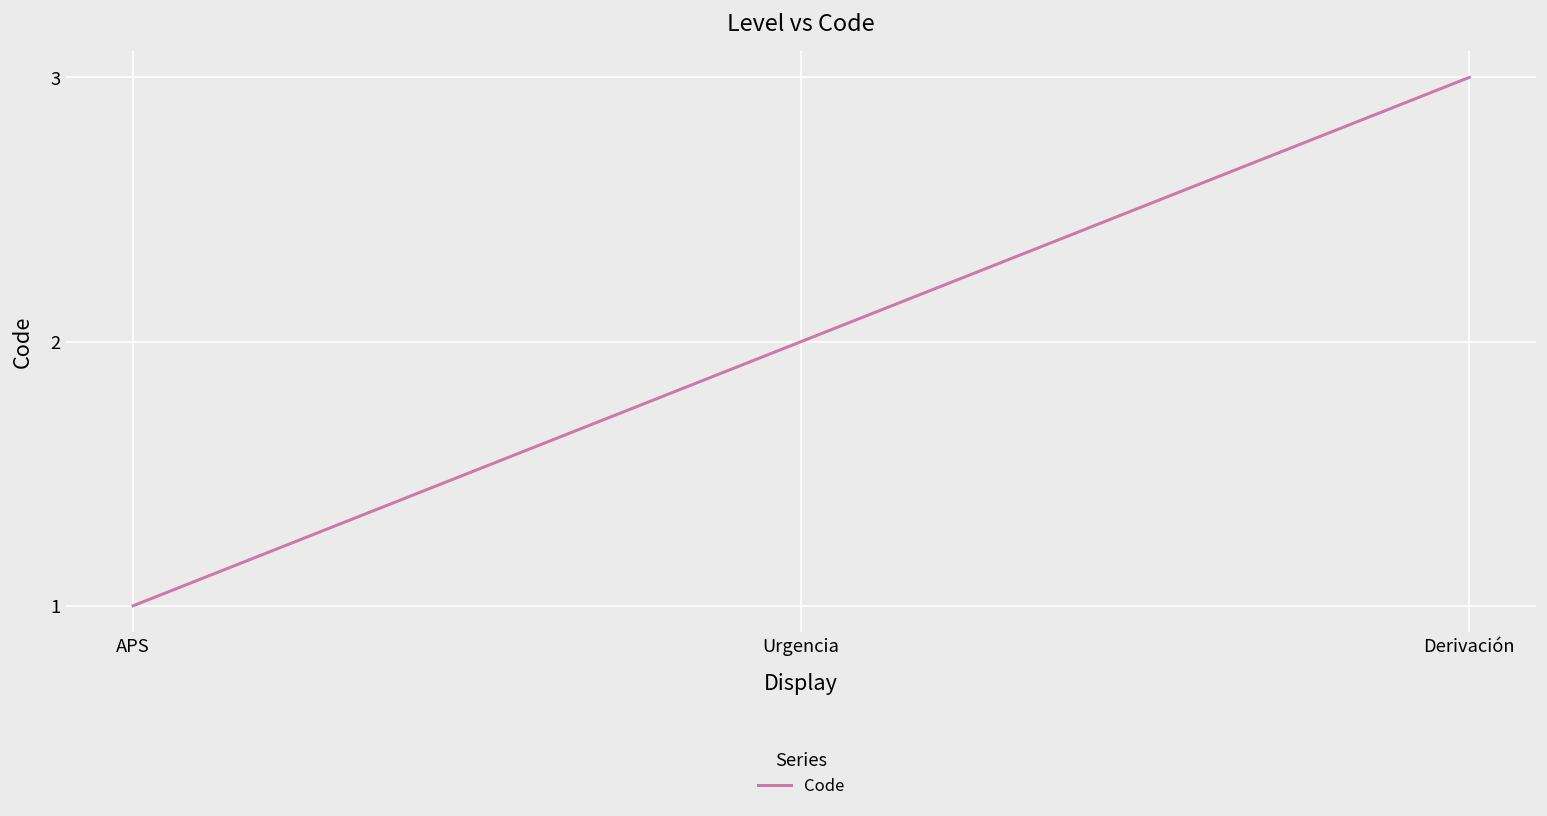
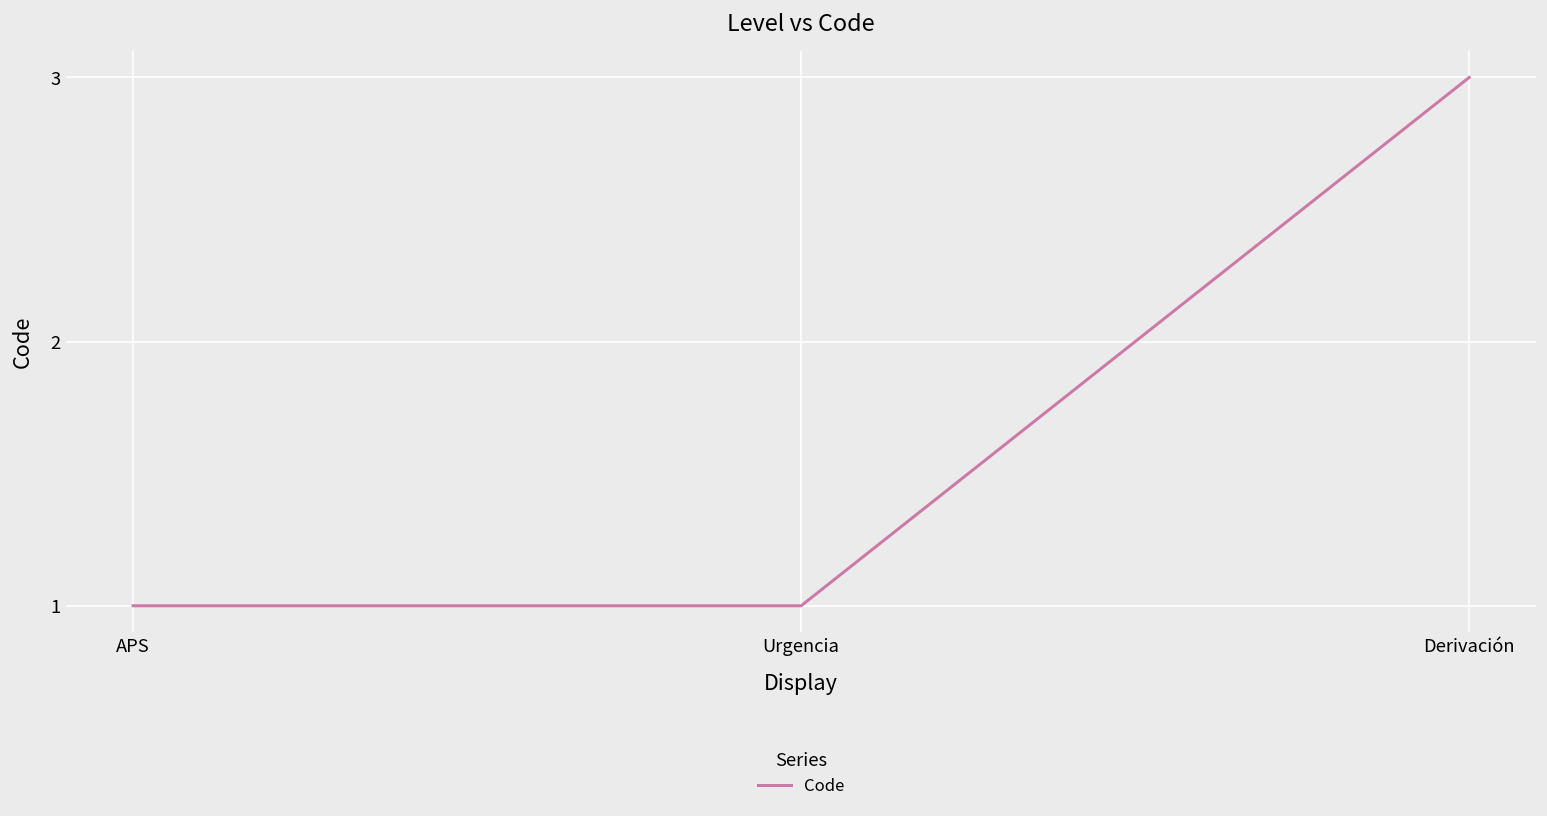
  {
    "APS": 1,
-   "Urgencia": 2,
+   "Urgencia": 1,
    "Derivación": 3
  }
